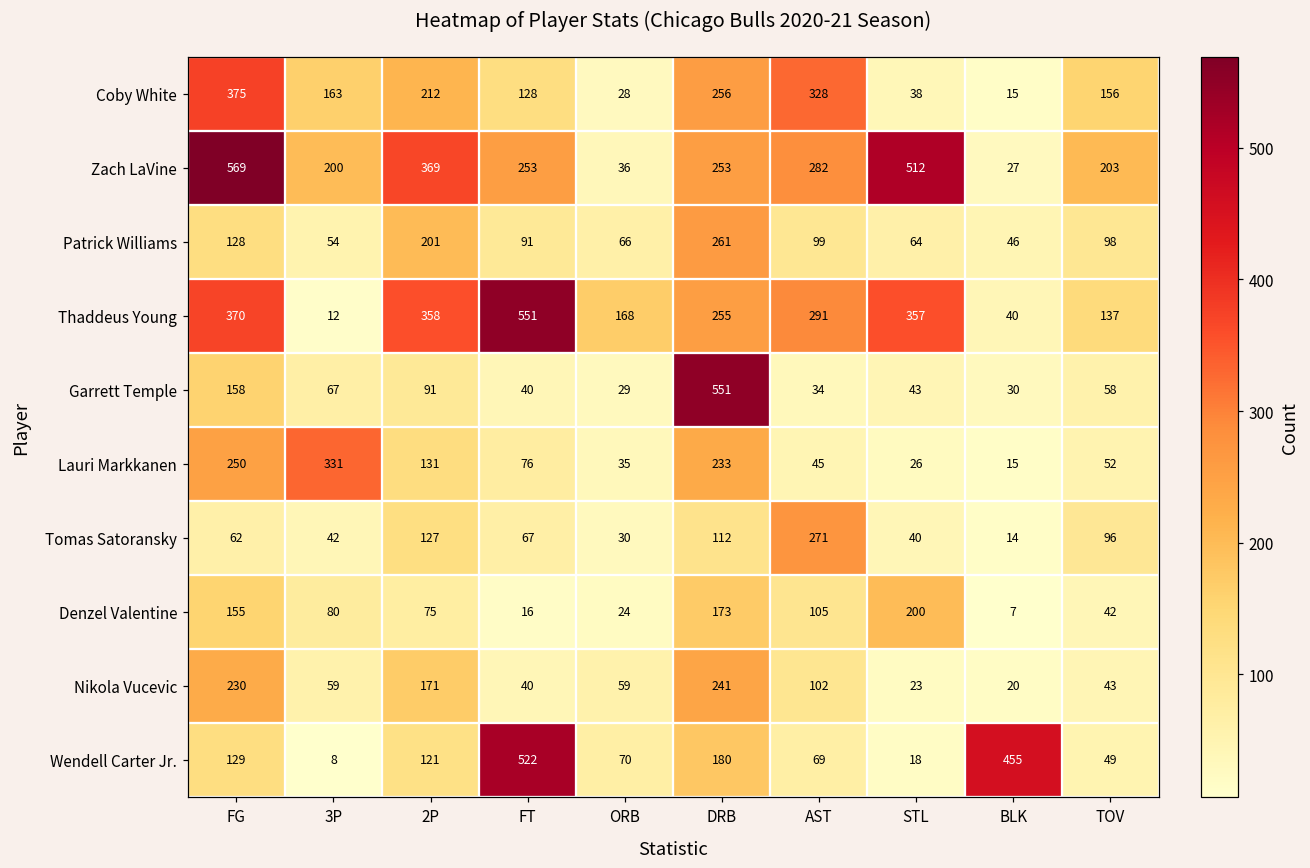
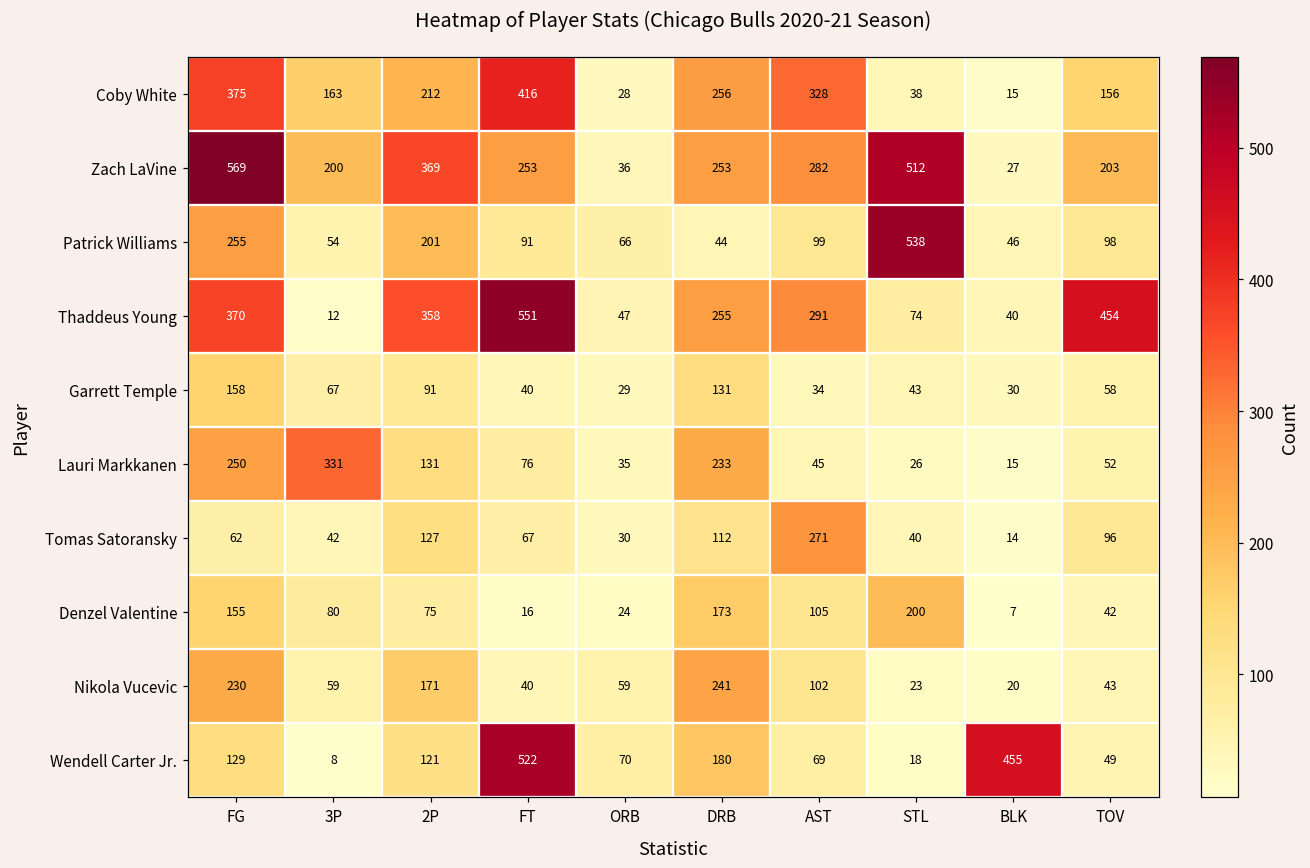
  {
    "Coby White": {
      "FG": 375,
      "3P": 163,
      "2P": 212,
-     "FT": 128,
+     "FT": 416,
      "ORB": 28,
      "DRB": 256,
      "AST": 328,
      "STL": 38,
      "BLK": 15,
      "TOV": 156
    },
    "Zach LaVine": {
      "FG": 569,
      "3P": 200,
      "2P": 369,
      "FT": 253,
      "ORB": 36,
      "DRB": 253,
      "AST": 282,
      "STL": 512,
      "BLK": 27,
      "TOV": 203
    },
    "Patrick Williams": {
-     "FG": 128,
+     "FG": 255,
      "3P": 54,
      "2P": 201,
      "FT": 91,
      "ORB": 66,
-     "DRB": 261,
+     "DRB": 44,
      "AST": 99,
-     "STL": 64,
+     "STL": 538,
      "BLK": 46,
      "TOV": 98
    },
    "Thaddeus Young": {
      "FG": 370,
      "3P": 12,
      "2P": 358,
      "FT": 551,
-     "ORB": 168,
+     "ORB": 47,
      "DRB": 255,
      "AST": 291,
-     "STL": 357,
+     "STL": 74,
      "BLK": 40,
-     "TOV": 137
+     "TOV": 454
    },
    "Garrett Temple": {
      "FG": 158,
      "3P": 67,
      "2P": 91,
      "FT": 40,
      "ORB": 29,
-     "DRB": 551,
+     "DRB": 131,
      "AST": 34,
      "STL": 43,
      "BLK": 30,
      "TOV": 58
    },
    "Lauri Markkanen": {
      "FG": 250,
      "3P": 331,
      "2P": 131,
      "FT": 76,
      "ORB": 35,
      "DRB": 233,
      "AST": 45,
      "STL": 26,
      "BLK": 15,
      "TOV": 52
    },
    "Tomas Satoransky": {
      "FG": 62,
      "3P": 42,
      "2P": 127,
      "FT": 67,
      "ORB": 30,
      "DRB": 112,
      "AST": 271,
      "STL": 40,
      "BLK": 14,
      "TOV": 96
    },
    "Denzel Valentine": {
      "FG": 155,
      "3P": 80,
      "2P": 75,
      "FT": 16,
      "ORB": 24,
      "DRB": 173,
      "AST": 105,
      "STL": 200,
      "BLK": 7,
      "TOV": 42
    },
    "Nikola Vucevic": {
      "FG": 230,
      "3P": 59,
      "2P": 171,
      "FT": 40,
      "ORB": 59,
      "DRB": 241,
      "AST": 102,
      "STL": 23,
      "BLK": 20,
      "TOV": 43
    },
    "Wendell Carter Jr.": {
      "FG": 129,
      "3P": 8,
      "2P": 121,
      "FT": 522,
      "ORB": 70,
      "DRB": 180,
      "AST": 69,
      "STL": 18,
      "BLK": 455,
      "TOV": 49
    }
  }
